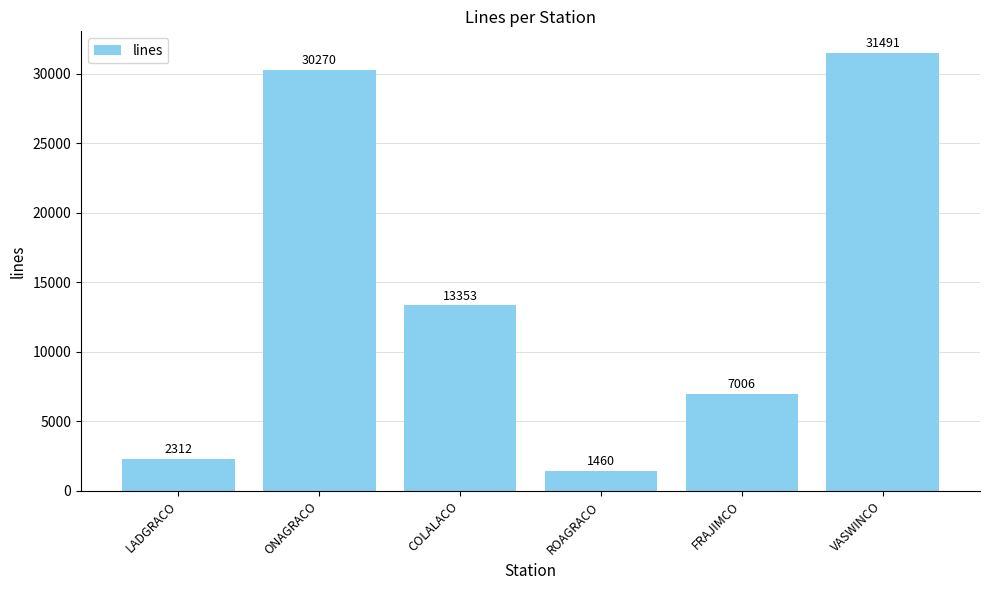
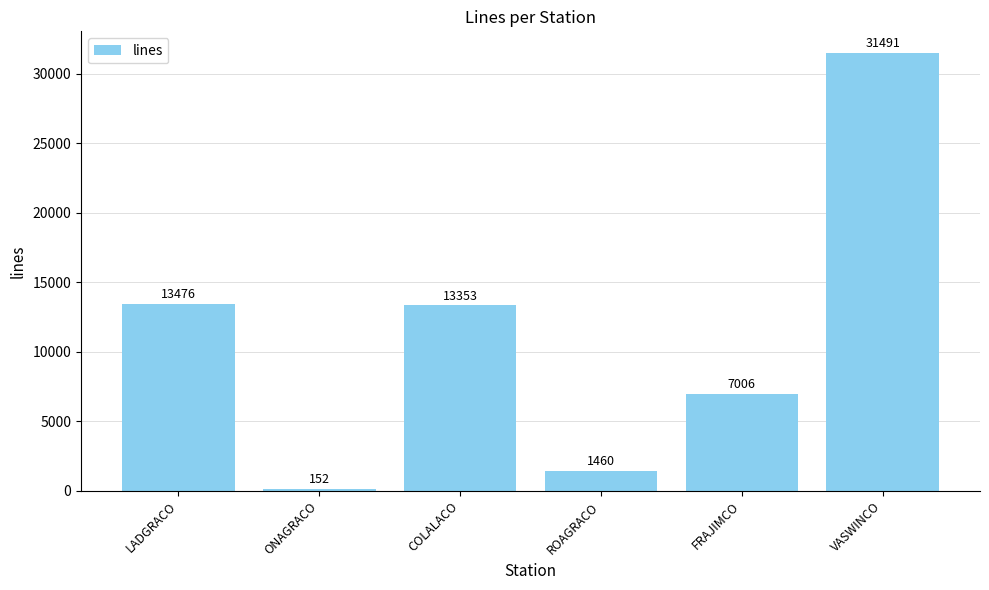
  {
-   "LADGRACO": 2312,
-   "ONAGRACO": 30270,
+   "LADGRACO": 13476,
+   "ONAGRACO": 152,
    "COLALACO": 13353,
    "ROAGRACO": 1460,
    "FRAJIMCO": 7006,
    "VASWINCO": 31491
  }
